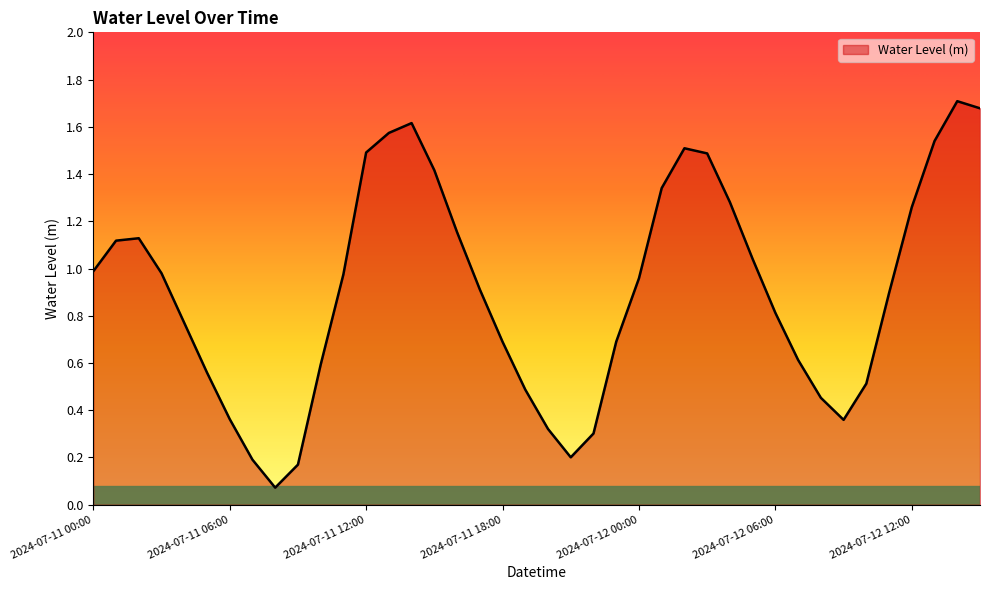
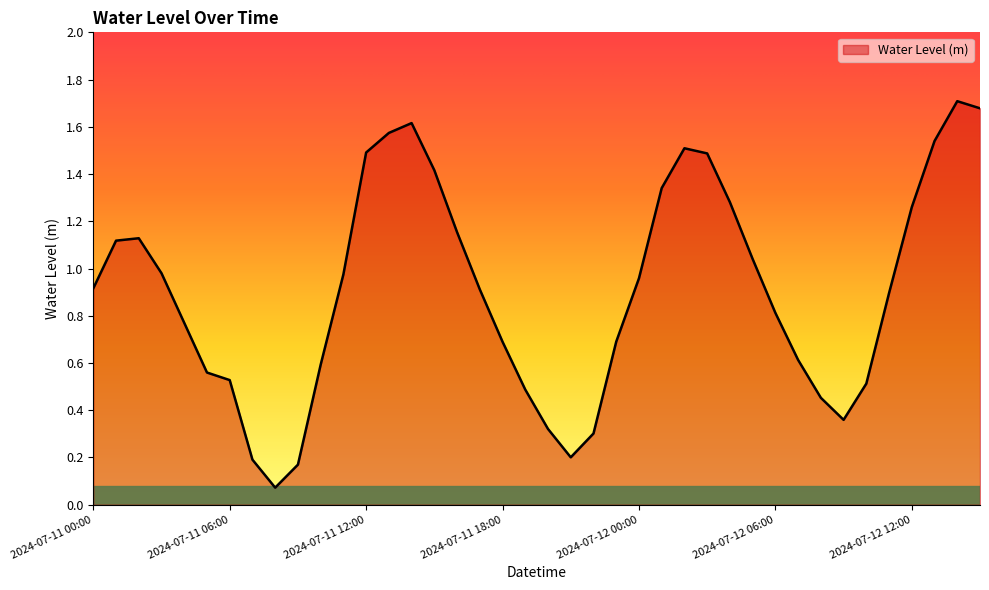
  {
-   "2024-07-11 00:00": 0.99,
-   "2024-07-11 06:00": 0.36,
+   "2024-07-11 00:00": 0.92,
+   "2024-07-11 06:00": 0.53,
    "2024-07-11 12:00": 1.49,
    "2024-07-11 18:00": 0.69,
    "2024-07-12 00:00": 0.96,
    "2024-07-12 06:00": 0.81,
    "2024-07-12 12:00": 1.26
  }
